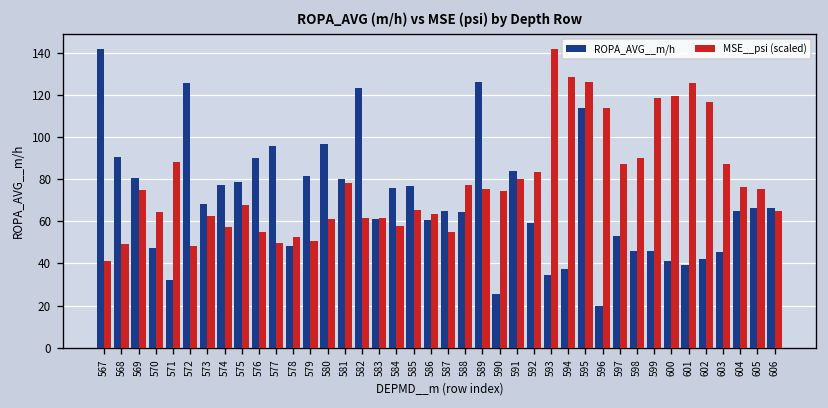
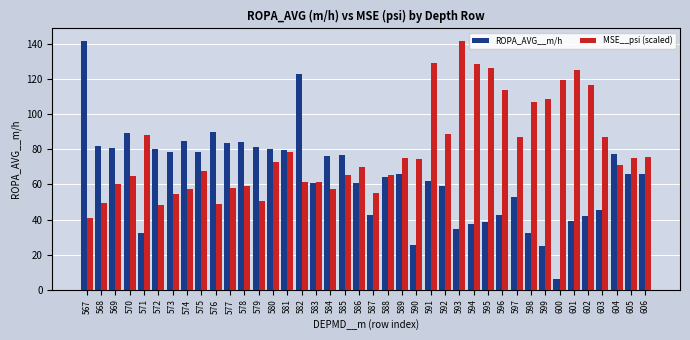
  {
    "ROPA_AVG__m/h": {
      "567": 142,
-     "568": 91,
+     "568": 82,
      "569": 81,
-     "570": 47,
+     "570": 90,
      "571": 32,
-     "572": 126,
-     "573": 68,
-     "574": 77,
+     "572": 80,
+     "573": 78,
+     "574": 85,
      "575": 79,
      "576": 90,
-     "577": 96,
-     "578": 48,
+     "577": 84,
+     "578": 84,
      "579": 82,
-     "580": 97,
+     "580": 80,
      "581": 80,
      "582": 123,
      "583": 61,
      "584": 76,
      "585": 77,
      "586": 61,
-     "587": 65,
+     "587": 43,
      "588": 64,
-     "589": 126,
+     "589": 66,
      "590": 25,
-     "591": 84,
+     "591": 62,
      "592": 59,
      "593": 34,
      "594": 38,
-     "595": 114,
-     "596": 20,
+     "595": 38,
+     "596": 43,
      "597": 53,
-     "598": 46,
-     "599": 46,
-     "600": 41,
+     "598": 32,
+     "599": 25,
+     "600": 6,
      "601": 39,
      "602": 42,
      "603": 45,
-     "604": 65,
+     "604": 77,
      "605": 66,
      "606": 66
    },
    "MSE__psi (scaled)": {
      "567": 41,
      "568": 49,
-     "569": 75,
+     "569": 60,
      "570": 65,
      "571": 88,
      "572": 48,
-     "573": 63,
+     "573": 54,
      "574": 57,
      "575": 68,
-     "576": 55,
-     "577": 50,
-     "578": 52,
+     "576": 49,
+     "577": 58,
+     "578": 59,
      "579": 51,
-     "580": 61,
+     "580": 73,
      "581": 78,
      "582": 62,
      "583": 62,
      "584": 58,
      "585": 65,
-     "586": 63,
+     "586": 70,
      "587": 55,
-     "588": 77,
+     "588": 66,
      "589": 75,
      "590": 74,
-     "591": 80,
-     "592": 84,
+     "591": 129,
+     "592": 89,
      "593": 142,
      "594": 129,
      "595": 126,
      "596": 114,
      "597": 87,
-     "598": 90,
-     "599": 118,
+     "598": 107,
+     "599": 109,
      "600": 119,
      "601": 126,
      "602": 117,
      "603": 87,
-     "604": 77,
+     "604": 71,
      "605": 75,
-     "606": 65
+     "606": 76
    }
  }
